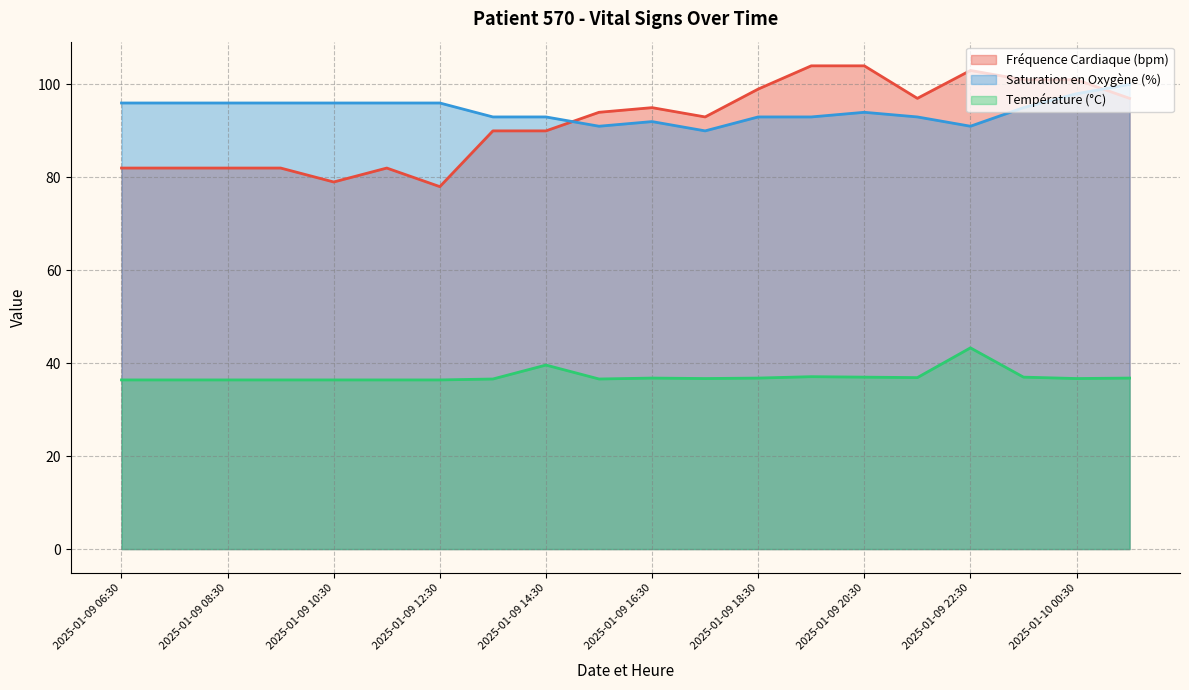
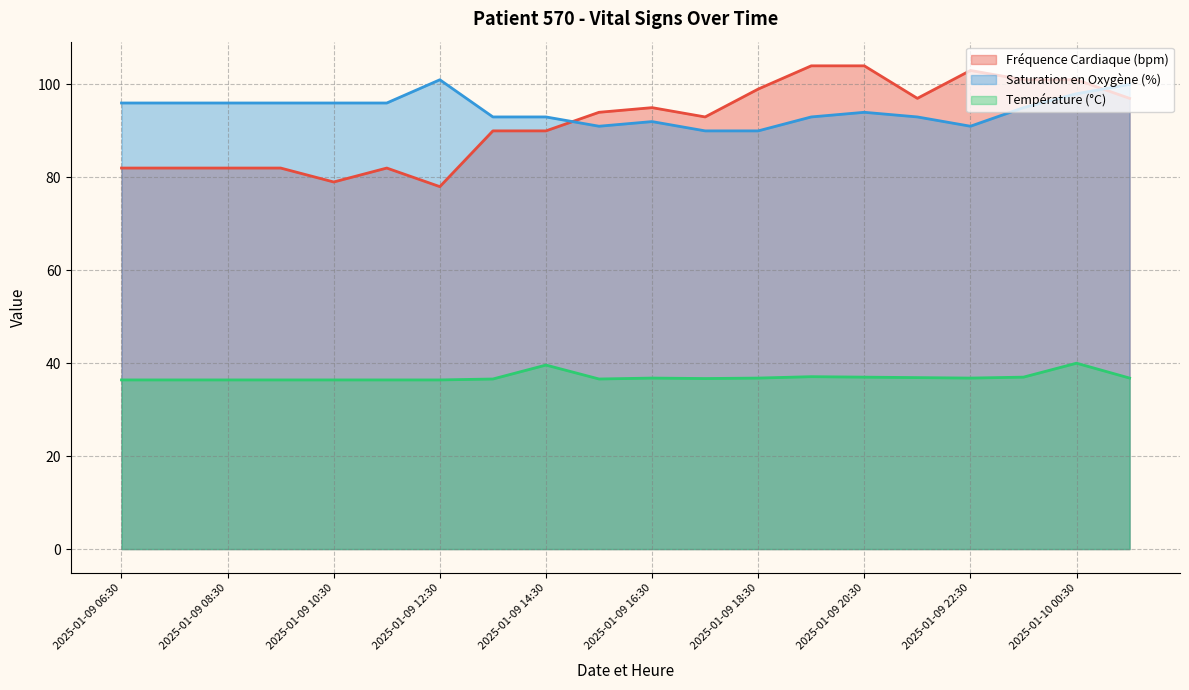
  {
    "Fréquence Cardiaque (bpm)": {
      "2025-01-09 06:30": 82,
      "2025-01-09 08:30": 82,
      "2025-01-09 10:30": 79,
      "2025-01-09 12:30": 78,
      "2025-01-09 14:30": 90,
      "2025-01-09 16:30": 95,
      "2025-01-09 18:30": 99,
      "2025-01-09 20:30": 104
    },
    "Saturation en Oxygène (%)": {
      "2025-01-09 06:30": 96,
      "2025-01-09 08:30": 96,
      "2025-01-09 10:30": 96,
-     "2025-01-09 12:30": 96,
+     "2025-01-09 12:30": 101,
      "2025-01-09 14:30": 93,
      "2025-01-09 16:30": 92,
-     "2025-01-09 18:30": 93,
+     "2025-01-09 18:30": 90,
      "2025-01-09 20:30": 94,
      "2025-01-09 22:30": 91
    },
    "Température (°C)": {
      "2025-01-09 06:30": 36,
      "2025-01-09 08:30": 36,
      "2025-01-09 10:30": 36,
      "2025-01-09 12:30": 36,
      "2025-01-09 14:30": 40,
      "2025-01-09 16:30": 37,
      "2025-01-09 18:30": 37,
      "2025-01-09 20:30": 37,
-     "2025-01-09 22:30": 43,
-     "2025-01-10 00:30": 37
+     "2025-01-09 22:30": 37,
+     "2025-01-10 00:30": 40
    }
  }
